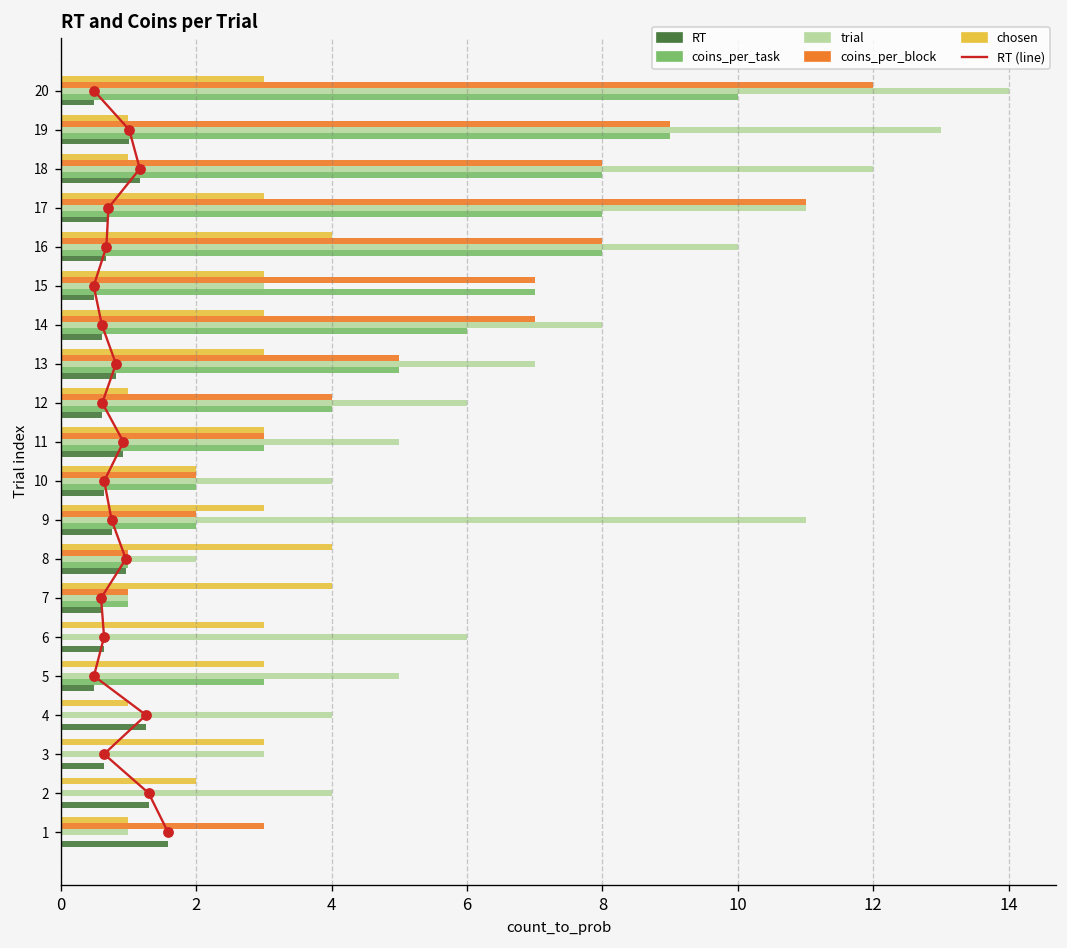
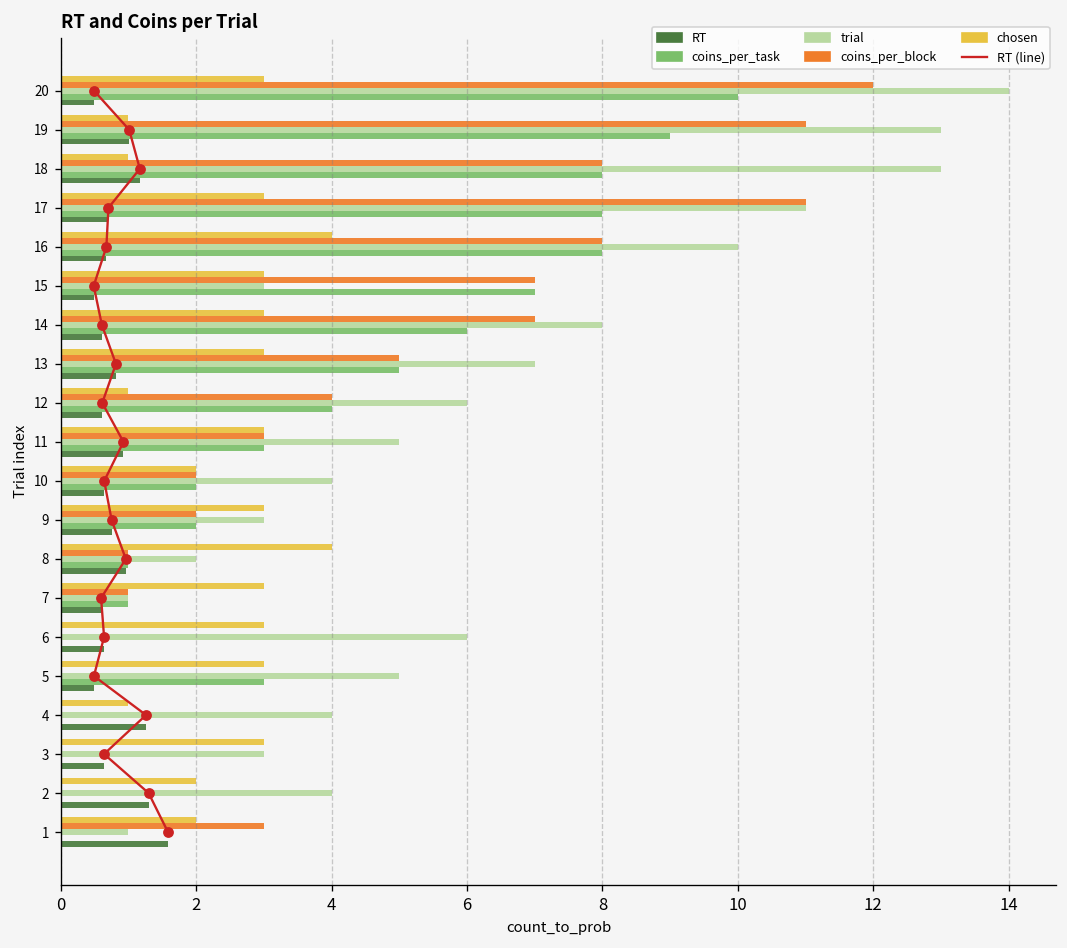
  {
    "RT": {
      "20": 0.5,
      "19": 1,
      "18": 1.2,
      "17": 0.7,
      "16": 0.7,
      "15": 0.5,
      "14": 0.6,
      "13": 0.8,
      "12": 0.6,
      "11": 0.9,
      "10": 0.6,
      "9": 0.8,
      "8": 1,
      "7": 0.6,
      "6": 0.6,
      "5": 0.5,
      "4": 1.3,
      "3": 0.6,
      "2": 1.3,
      "1": 1.6
    },
    "coins_per_task": {
      "20": 10,
      "19": 9,
      "18": 8,
      "17": 8,
      "16": 8,
      "15": 7,
      "14": 6,
      "13": 5,
      "12": 4,
      "11": 3,
      "10": 2,
      "9": 2,
      "8": 1,
      "7": 1,
      "6": 0,
      "5": 3,
      "4": 0,
      "3": 0,
      "2": 0,
      "1": 0
    },
    "trial": {
      "20": 14,
      "19": 13,
-     "18": 12,
+     "18": 13,
      "17": 11,
      "16": 10,
      "15": 3,
      "14": 8,
      "13": 7,
      "12": 6,
      "11": 5,
      "10": 4,
-     "9": 11,
+     "9": 3,
      "8": 2,
      "7": 1,
      "6": 6,
      "5": 5,
      "4": 4,
      "3": 3,
      "2": 4,
      "1": 1
    },
    "coins_per_block": {
      "20": 12,
-     "19": 9,
+     "19": 11,
      "18": 8,
      "17": 11,
      "16": 8,
      "15": 7,
      "14": 7,
      "13": 5,
      "12": 4,
      "11": 3,
      "10": 2,
      "9": 2,
      "8": 1,
      "7": 1,
      "6": 0,
      "5": 0,
      "4": 0,
      "3": 0,
      "2": 0,
      "1": 3
    },
    "chosen": {
      "20": 3,
      "19": 1,
      "18": 1,
      "17": 3,
      "16": 4,
      "15": 3,
      "14": 3,
      "13": 3,
      "12": 1,
      "11": 3,
      "10": 2,
      "9": 3,
      "8": 4,
-     "7": 4,
+     "7": 3,
      "6": 3,
      "5": 3,
      "4": 1,
      "3": 3,
      "2": 2,
-     "1": 1
+     "1": 2
    }
  }
